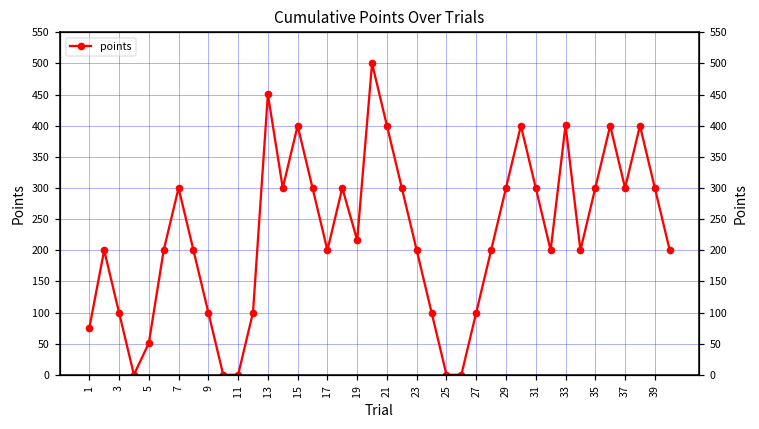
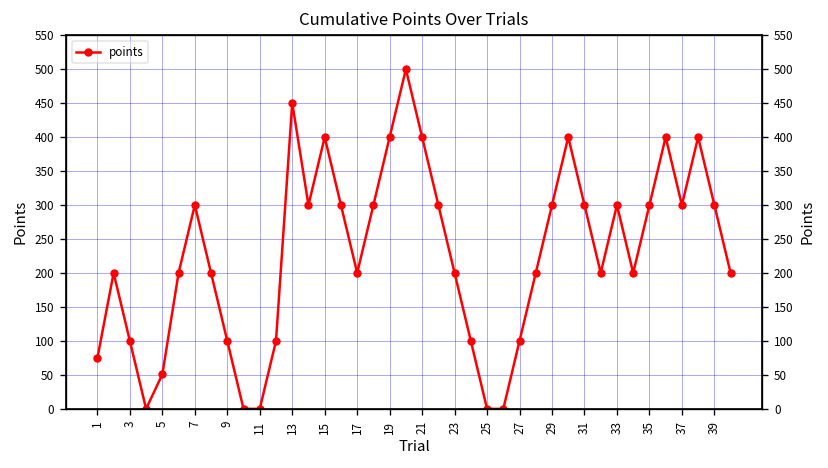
  {
    "1": 70,
    "3": 100,
    "5": 50,
    "7": 300,
    "9": 100,
    "11": 0,
    "13": 450,
    "15": 400,
    "17": 200,
-   "19": 220,
+   "19": 400,
    "21": 400,
    "23": 200,
    "25": 0,
    "27": 100,
    "29": 300,
    "31": 300,
-   "33": 400,
+   "33": 300,
    "35": 300,
    "37": 300,
    "39": 300
  }
